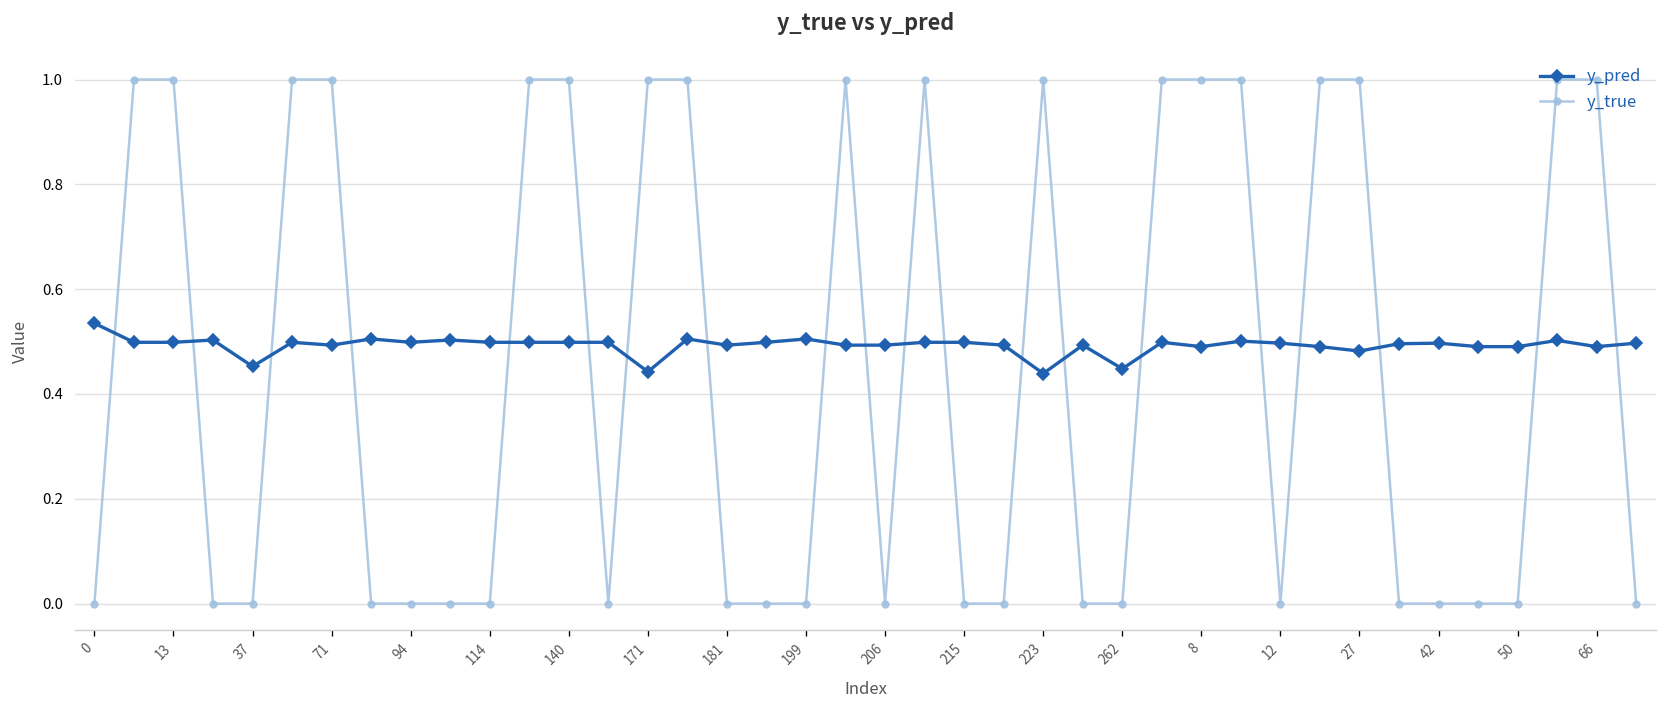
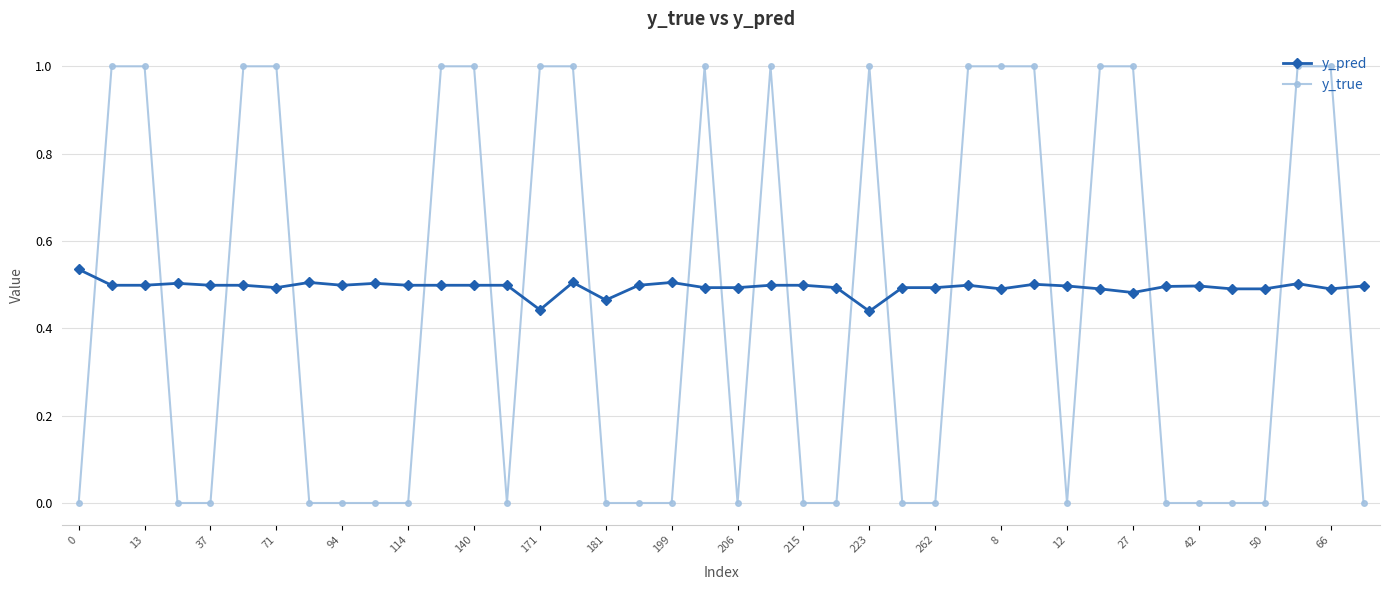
  {
    "y_pred": {
      "0": 0.53,
      "13": 0.50,
-     "37": 0.45,
+     "37": 0.50,
      "71": 0.49,
      "94": 0.50,
      "114": 0.50,
      "140": 0.50,
      "171": 0.44,
-     "181": 0.49,
+     "181": 0.46,
      "199": 0.51,
      "206": 0.49,
      "215": 0.50,
      "223": 0.44,
-     "262": 0.45,
+     "262": 0.49,
      "8": 0.49,
      "12": 0.50,
      "27": 0.48,
      "42": 0.50,
      "50": 0.49,
      "66": 0.49
    },
    "y_true": {
      "0": 0.00,
      "13": 1.00,
      "37": 0.00,
      "71": 1.00,
      "94": 0.00,
      "114": 0.00,
      "140": 1.00,
      "171": 1.00,
      "181": 0.00,
      "199": 0.00,
      "206": 0.00,
      "215": 0.00,
      "223": 1.00,
      "262": 0.00,
      "8": 1.00,
      "12": 0.00,
      "27": 1.00,
      "42": 0.00,
      "50": 0.00,
      "66": 1.00
    }
  }
